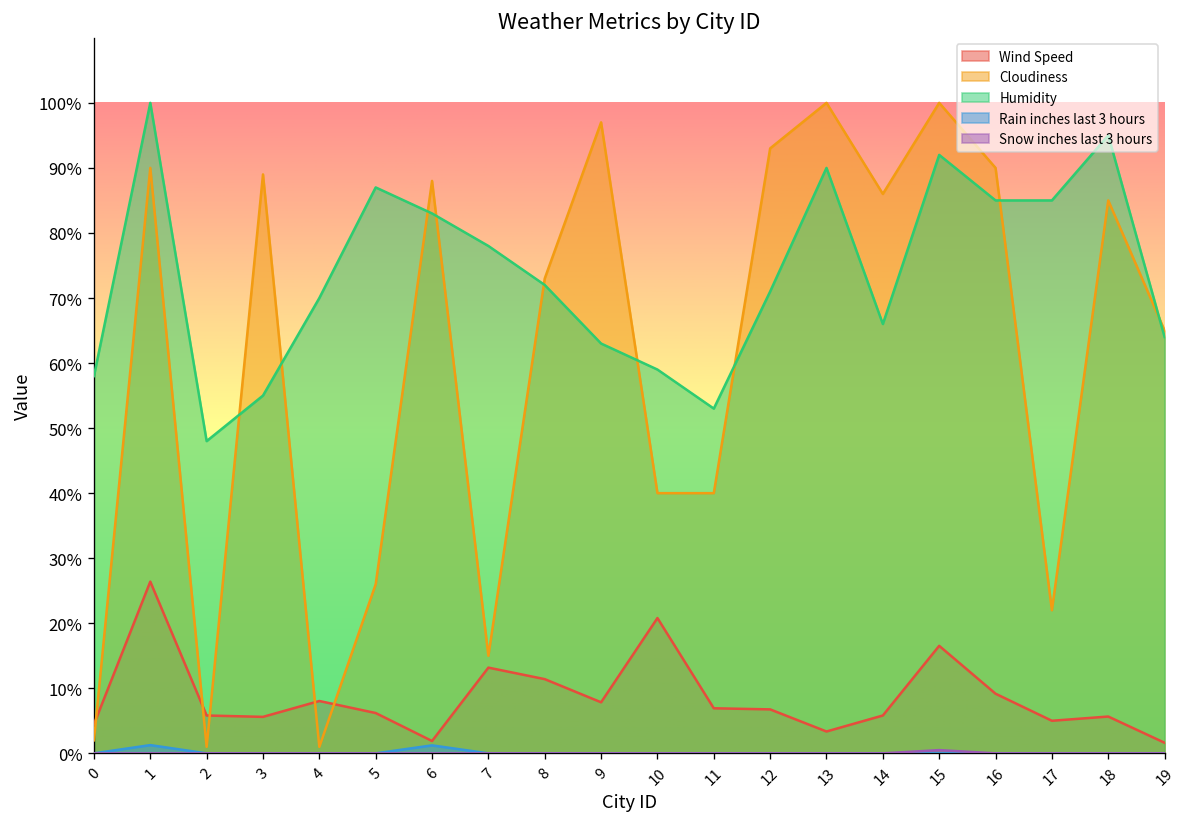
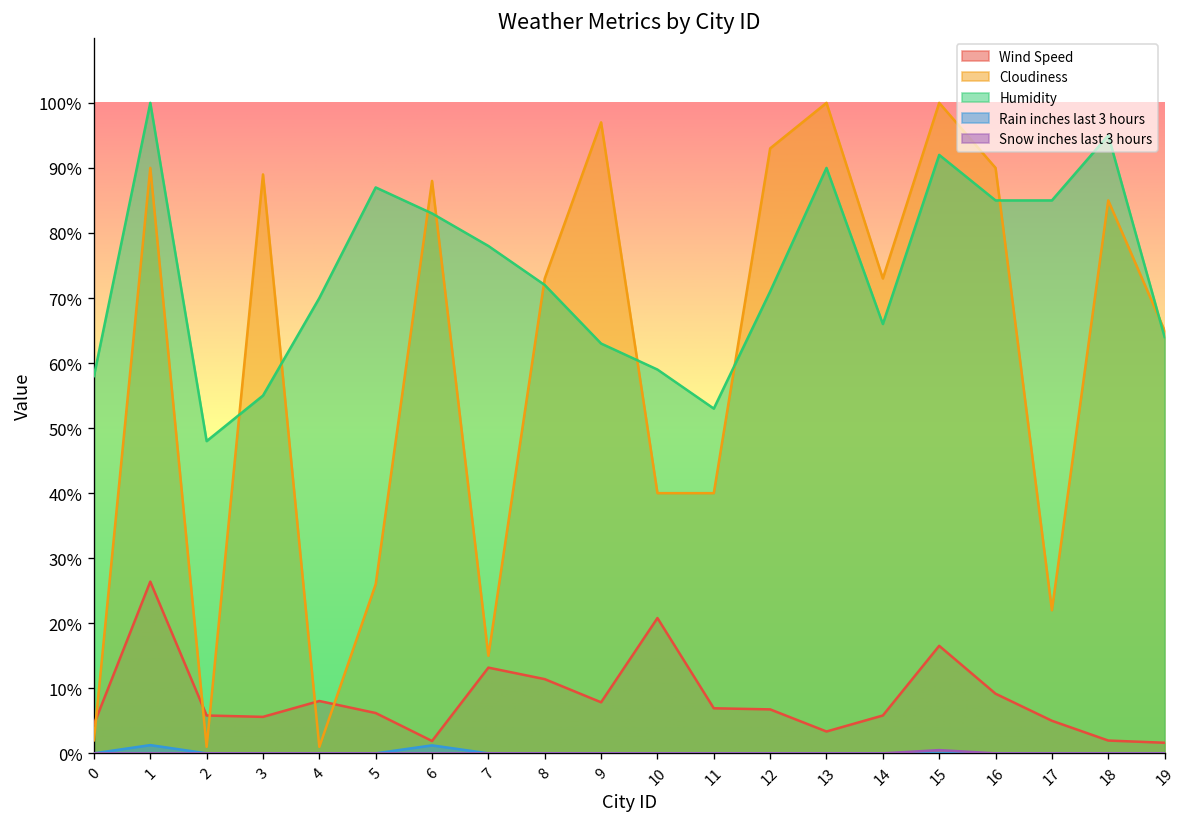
  {
    "Wind Speed": {
      "0": "4%",
      "1": "26%",
      "2": "6%",
      "3": "6%",
      "4": "8%",
      "5": "6%",
      "6": "2%",
      "7": "13%",
      "8": "11%",
      "9": "8%",
      "10": "21%",
      "11": "7%",
      "12": "7%",
      "13": "3%",
      "14": "6%",
      "15": "17%",
      "16": "9%",
      "17": "5%",
-     "18": "6%",
+     "18": "2%",
      "19": "2%"
    },
    "Cloudiness": {
      "0": "2%",
      "1": "90%",
      "2": "1%",
      "3": "89%",
      "4": "1%",
      "5": "26%",
      "6": "88%",
      "7": "15%",
      "8": "73%",
      "9": "97%",
      "10": "40%",
      "11": "40%",
      "12": "93%",
      "13": "100%",
-     "14": "86%",
+     "14": "73%",
      "15": "100%",
      "16": "90%",
      "17": "22%",
      "18": "85%",
      "19": "65%"
    },
    "Humidity": {
      "0": "58%",
      "1": "100%",
      "2": "48%",
      "3": "55%",
      "4": "70%",
      "5": "87%",
      "6": "83%",
      "7": "78%",
      "8": "72%",
      "9": "63%",
      "10": "59%",
      "11": "53%",
      "12": "71%",
      "13": "90%",
      "14": "66%",
      "15": "92%",
      "16": "85%",
      "17": "85%",
      "19": "64%"
    },
    "Rain inches last 3 hours": {
      "1": "1%",
      "6": "1%",
      "15": "0%"
    },
    "Snow inches last 3 hours": {
      "1": "0%",
      "6": "0%",
      "15": "1%"
    }
  }
